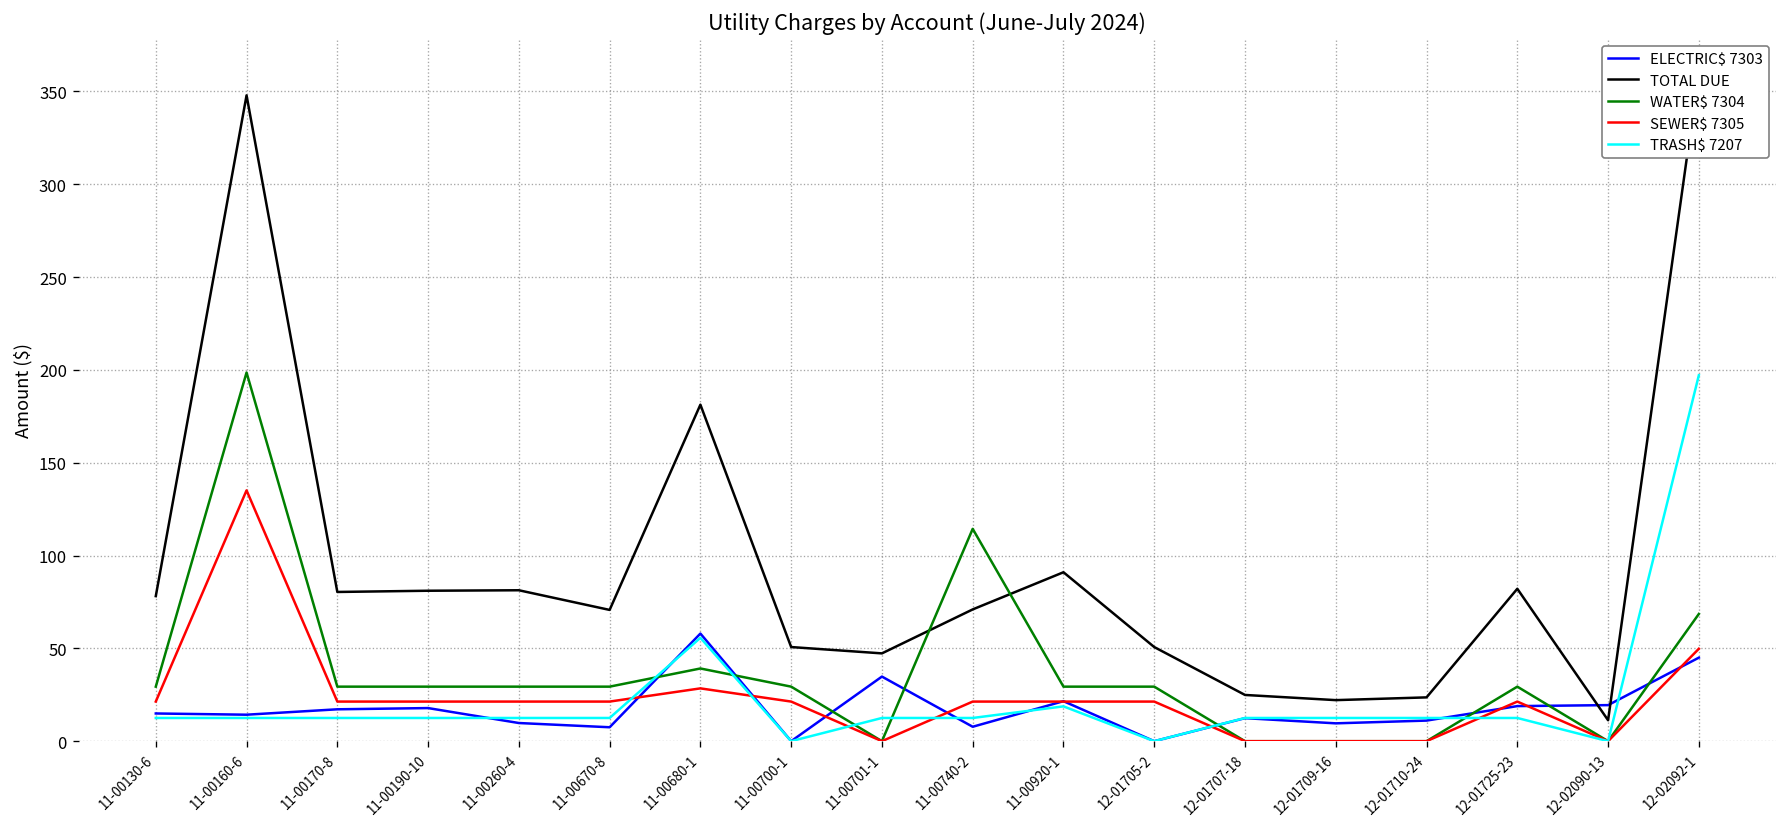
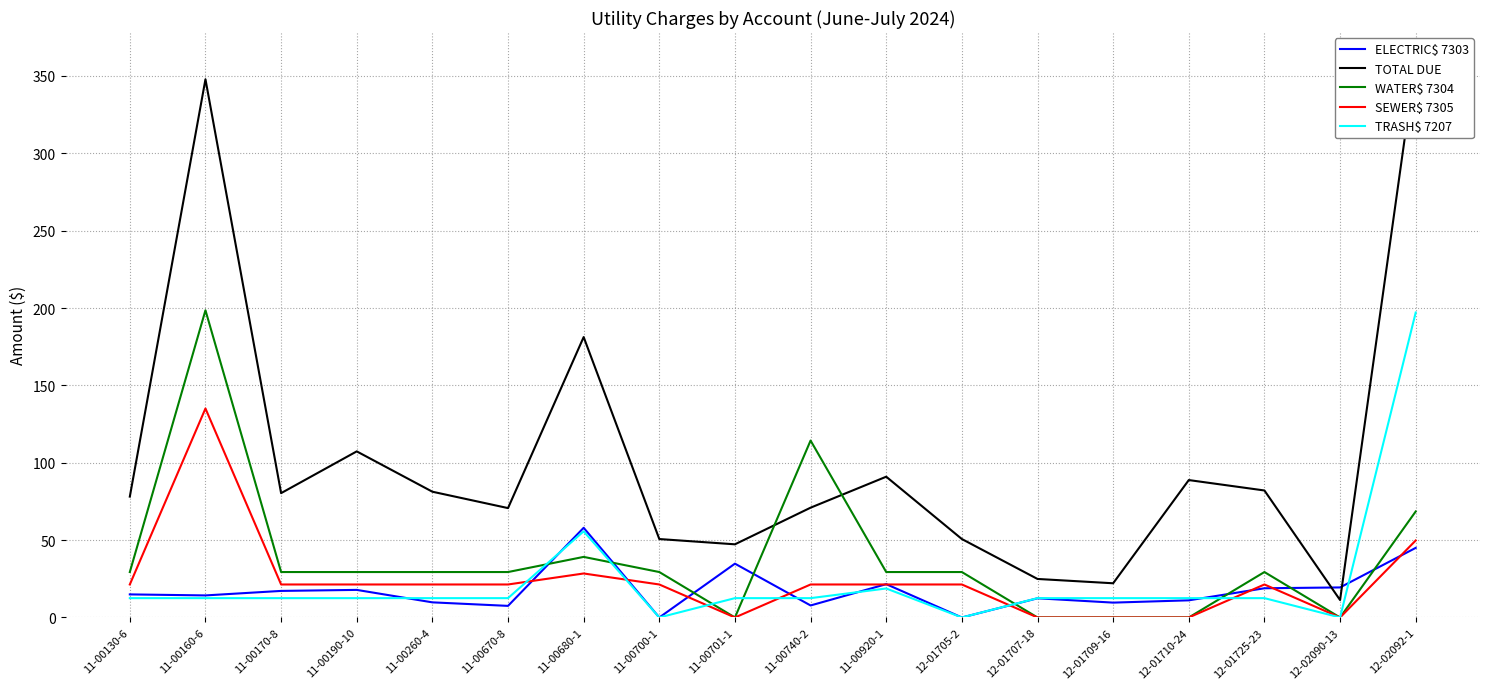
  {
    "ELECTRIC$ 7303": {
      "11-00130-6": 15,
      "11-00160-6": 14,
      "11-00170-8": 17,
      "11-00190-10": 18,
      "11-00260-4": 10,
      "11-00670-8": 8,
      "11-00680-1": 58,
      "11-00701-1": 35,
      "11-00740-2": 8,
      "12-01709-16": 10,
      "12-01725-23": 19,
      "12-02090-13": 19,
      "12-02092-1": 45
    },
    "TOTAL DUE": {
      "11-00130-6": 78,
      "11-00160-6": 348,
      "11-00170-8": 80,
-     "11-00190-10": 81,
+     "11-00190-10": 107,
      "11-00260-4": 81,
      "11-00670-8": 71,
      "11-00680-1": 181,
      "11-00700-1": 51,
      "11-00701-1": 47,
      "11-00740-2": 71,
      "11-00920-1": 91,
      "12-01705-2": 51,
      "12-01707-18": 25,
      "12-01709-16": 22,
-     "12-01710-24": 24,
+     "12-01710-24": 89,
      "12-01725-23": 82,
      "12-02090-13": 11
    },
    "WATER$ 7304": {
      "11-00130-6": 29,
      "11-00160-6": 199,
      "11-00170-8": 29,
      "11-00190-10": 29,
      "11-00260-4": 29,
      "11-00670-8": 29,
      "11-00680-1": 39,
      "11-00700-1": 29,
      "11-00740-2": 114,
      "11-00920-1": 29,
      "12-01705-2": 29,
      "12-01725-23": 29,
      "12-02092-1": 69
    },
    "SEWER$ 7305": {
      "11-00130-6": 21,
      "11-00160-6": 135,
      "11-00170-8": 21,
      "11-00190-10": 21,
      "11-00260-4": 21,
      "11-00670-8": 21,
      "11-00680-1": 28,
      "11-00700-1": 21,
      "11-00740-2": 21,
      "12-01705-2": 21,
      "12-01725-23": 21,
      "12-02092-1": 50
    },
    "TRASH$ 7207": {
      "11-00130-6": 13,
      "11-00160-6": 13,
      "11-00170-8": 13,
      "11-00190-10": 13,
      "11-00260-4": 13,
      "11-00670-8": 13,
      "11-00680-1": 56,
      "11-00701-1": 13,
      "11-00740-2": 13,
      "11-00920-1": 19,
      "12-01709-16": 13,
      "12-01725-23": 13,
      "12-02092-1": 197
    }
  }
